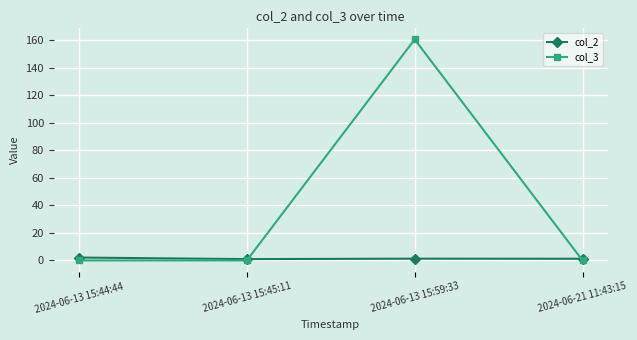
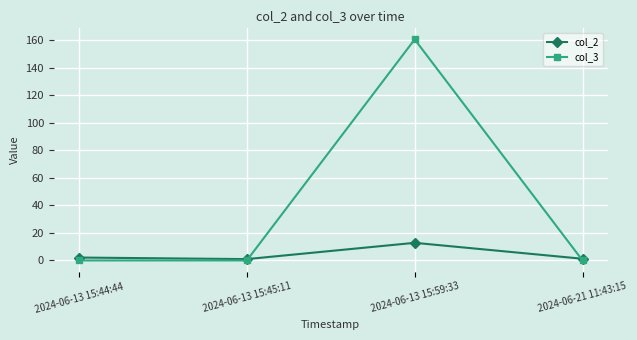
  {
    "col_2": {
      "2024-06-13 15:44:44": 2,
-     "2024-06-13 15:59:33": 1
+     "2024-06-13 15:59:33": 13
    },
    "col_3": {
      "2024-06-13 15:44:44": 0,
      "2024-06-13 15:59:33": 161
    }
  }
